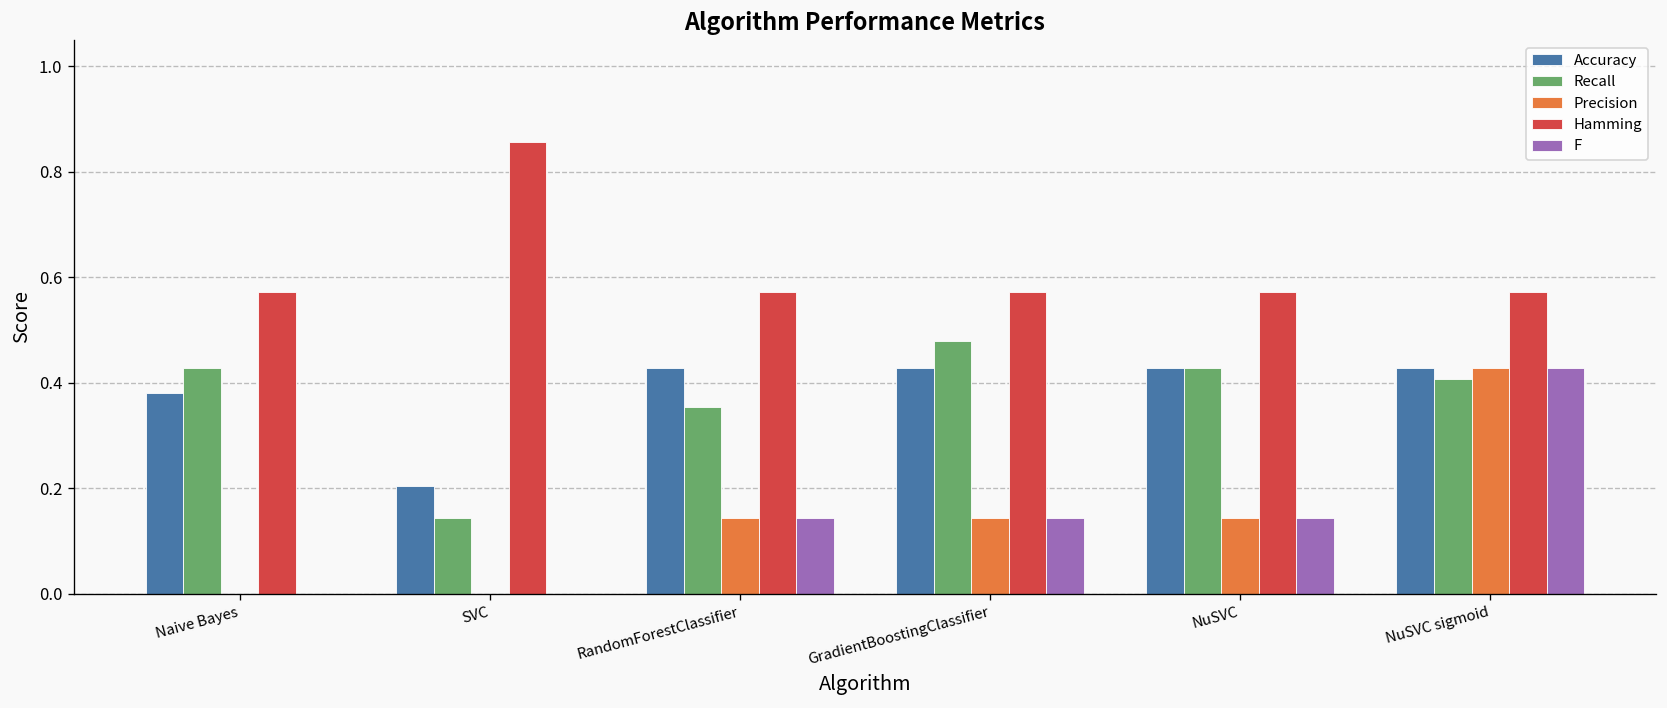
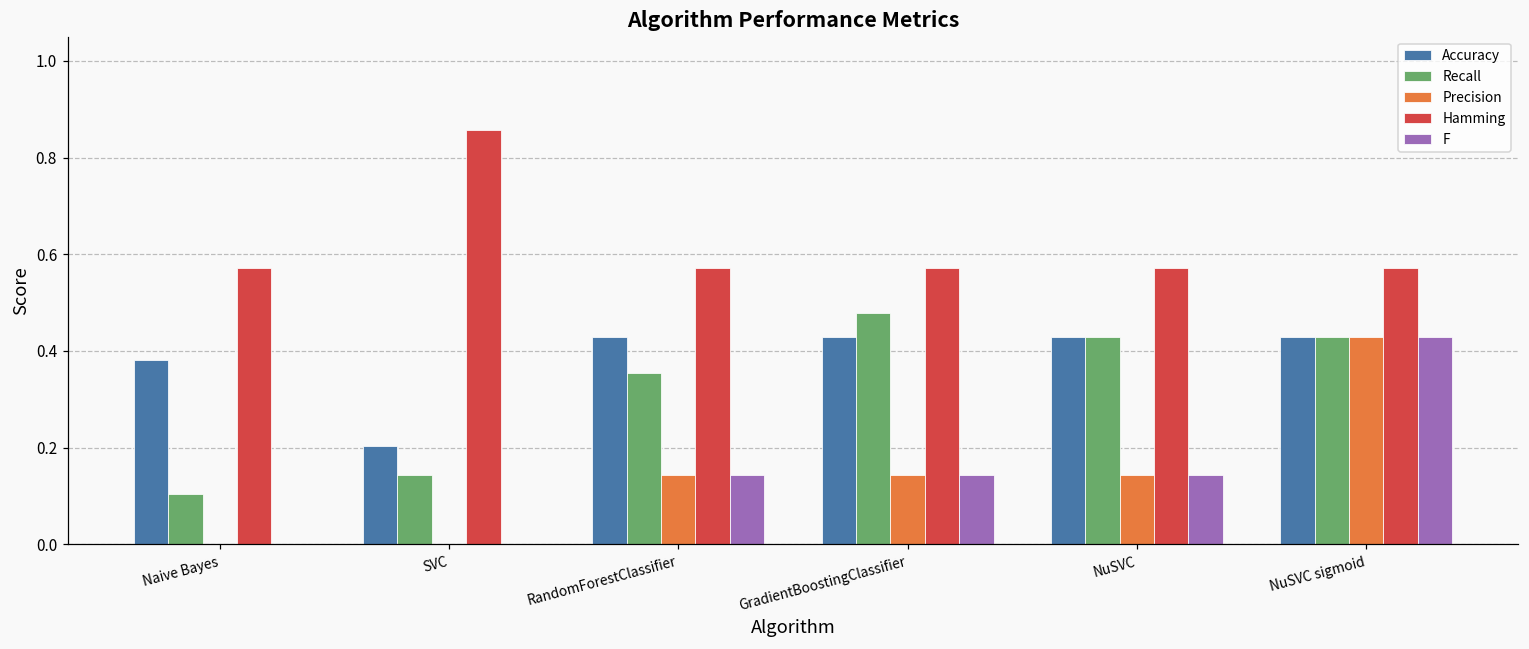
  {
    "Accuracy": {
      "Naive Bayes": 0.38,
      "SVC": 0.20,
      "RandomForestClassifier": 0.43,
      "GradientBoostingClassifier": 0.43,
      "NuSVC": 0.43,
      "NuSVC sigmoid": 0.43
    },
    "Recall": {
-     "Naive Bayes": 0.43,
+     "Naive Bayes": 0.10,
      "SVC": 0.14,
      "RandomForestClassifier": 0.35,
      "GradientBoostingClassifier": 0.48,
      "NuSVC": 0.43,
-     "NuSVC sigmoid": 0.41
+     "NuSVC sigmoid": 0.43
    },
    "F": {
      "Naive Bayes": 0.00,
      "SVC": 0.00,
      "RandomForestClassifier": 0.14,
      "GradientBoostingClassifier": 0.14,
      "NuSVC": 0.14,
      "NuSVC sigmoid": 0.43
    }
  }
